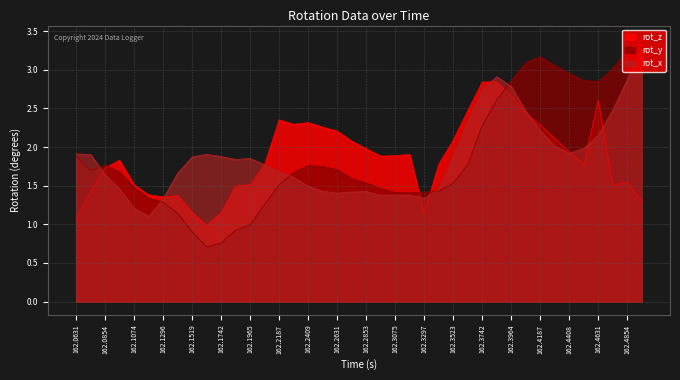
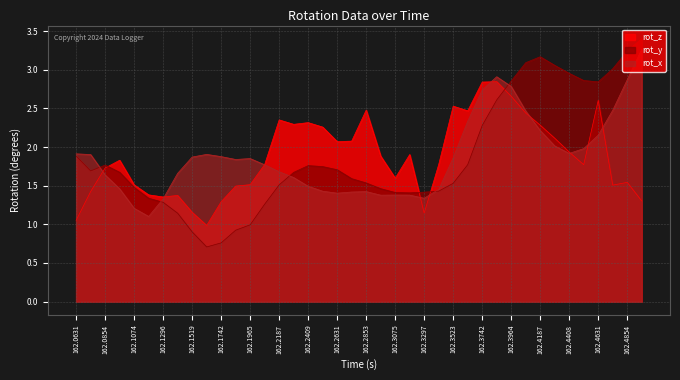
  {
    "rot_z": {
      "162.0631": 1.1,
      "162.0854": 1.7,
      "162.1519": 1.2,
-     "162.1742": 1.2,
+     "162.1742": 1.3,
      "162.1965": 1.5,
      "162.2187": 2.4,
      "162.2409": 2.3,
-     "162.2631": 2.2,
-     "162.2853": 2.0,
-     "162.3075": 1.9,
+     "162.2631": 2.1,
+     "162.2853": 2.5,
+     "162.3075": 1.6,
      "162.3297": 1.1,
-     "162.3523": 2.1,
+     "162.3523": 2.5,
      "162.3742": 2.8,
      "162.3964": 2.7,
      "162.4187": 2.3,
      "162.4631": 2.6,
      "162.4854": 1.5
    }
  }
